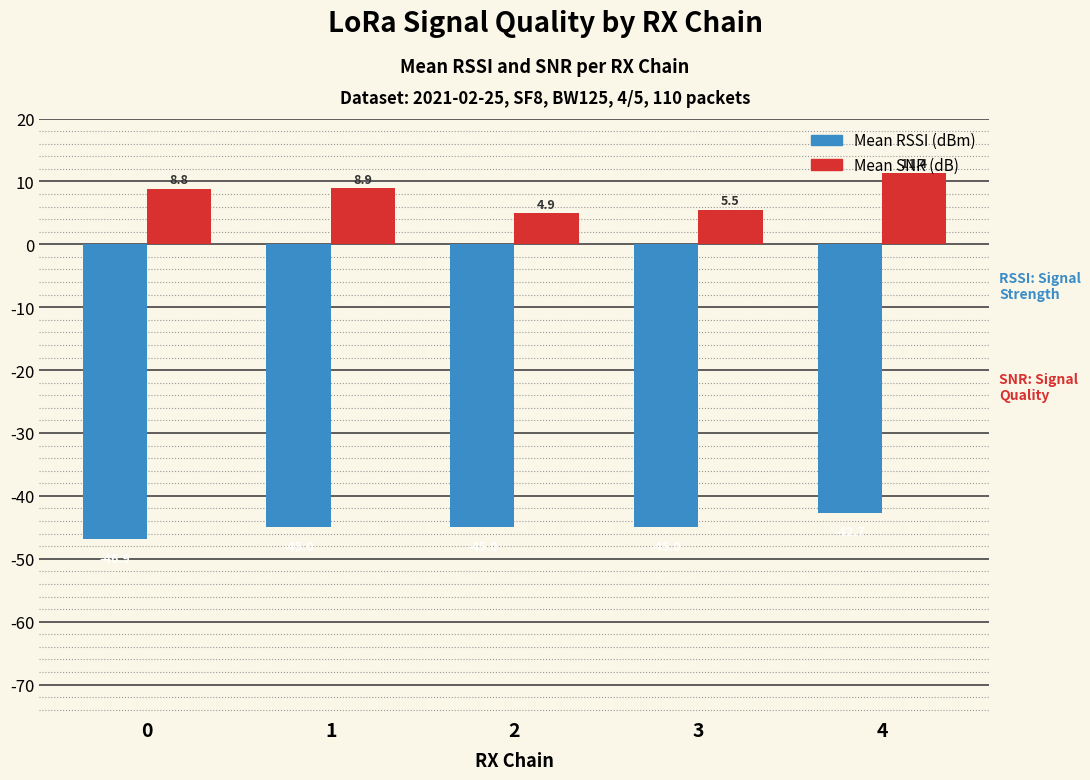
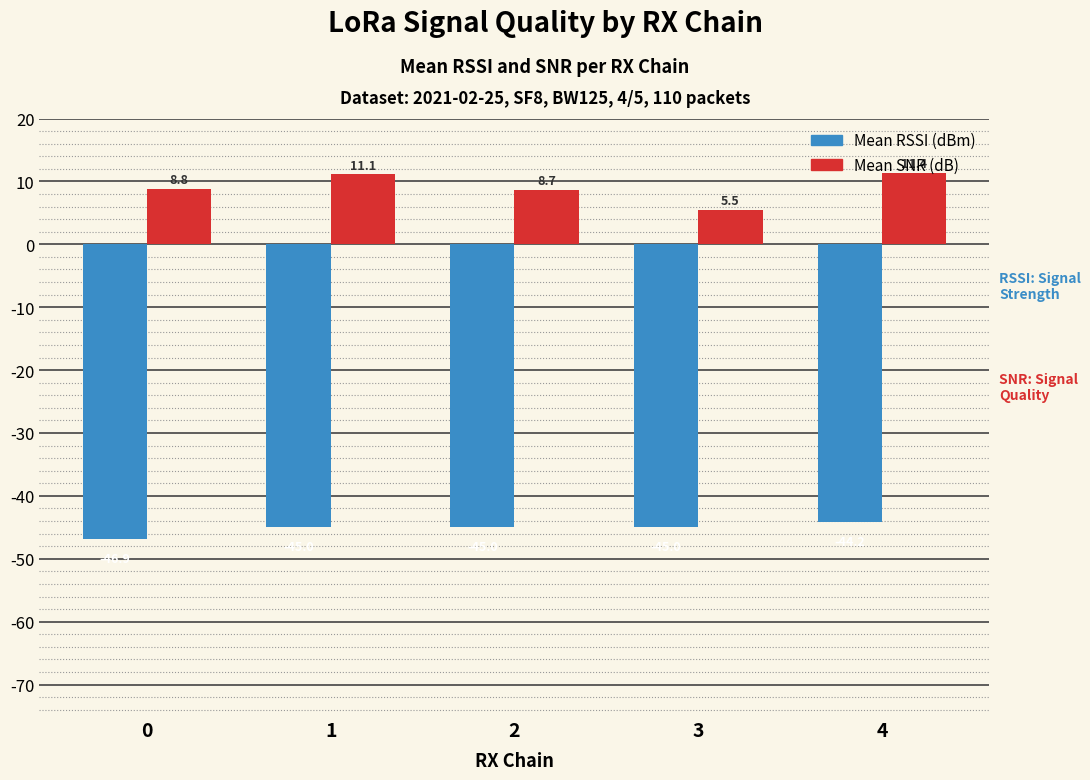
  {
    "Mean RSSI (dBm)": {
      "0": -47,
      "1": -45,
      "2": -45,
      "3": -45,
-     "4": -43
+     "4": -44
    },
    "Mean SNR (dB)": {
      "0": 8.8,
-     "1": 8.9,
-     "2": 4.9,
+     "1": 11.1,
+     "2": 8.7,
      "3": 5.5,
      "4": 11.4
    }
  }
